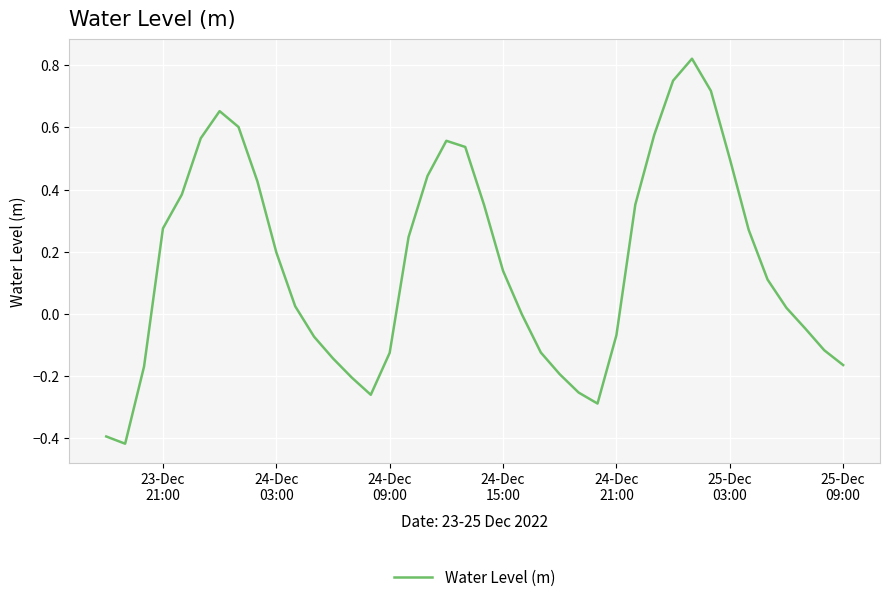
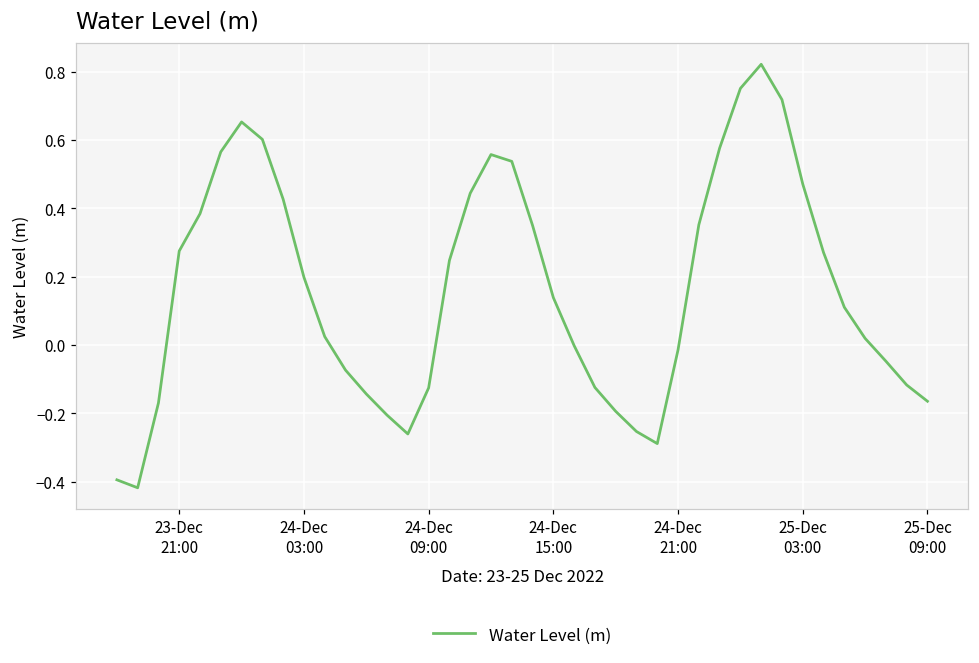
  {
    "23-Dec 21:00": 0.27,
    "24-Dec 03:00": 0.20,
    "24-Dec 09:00": -0.13,
    "24-Dec 15:00": 0.14,
-   "24-Dec 21:00": -0.07,
-   "25-Dec 03:00": 0.50,
+   "24-Dec 21:00": -0.01,
+   "25-Dec 03:00": 0.47,
    "25-Dec 09:00": -0.16
  }
